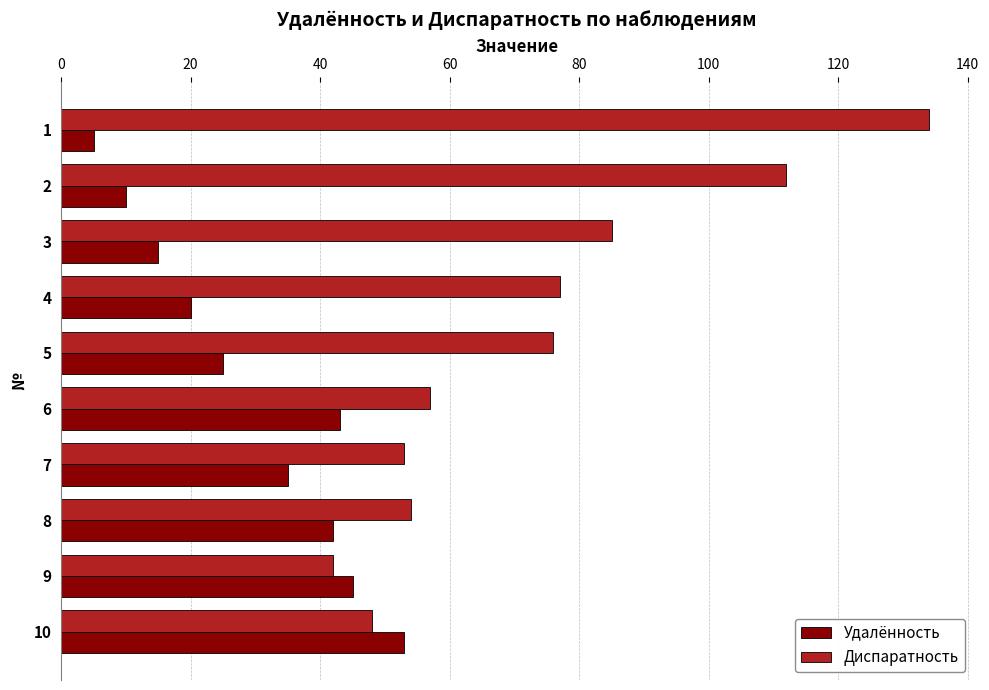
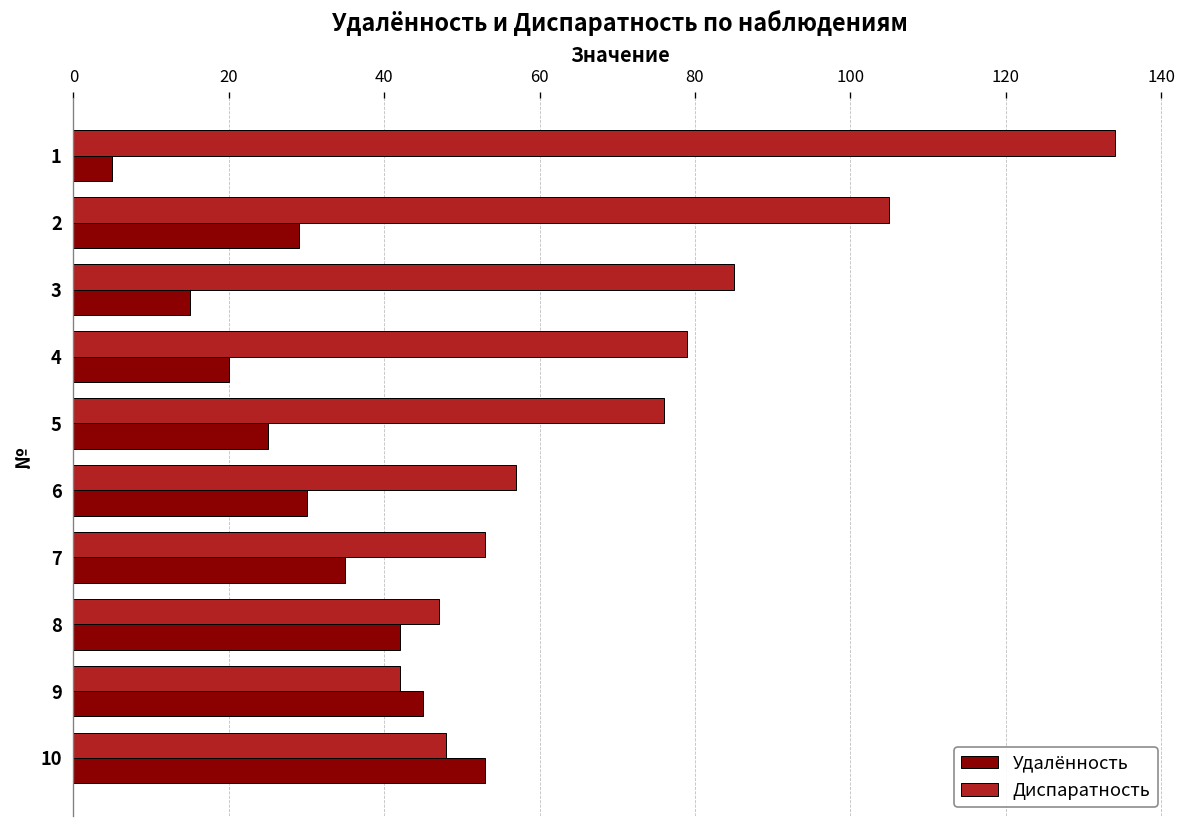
  {
    "Удалённость": {
      "1": 5,
-     "2": 10,
+     "2": 29,
      "3": 15,
      "4": 20,
      "5": 25,
-     "6": 43,
+     "6": 30,
      "7": 35,
      "8": 42,
      "9": 45,
      "10": 53
    },
    "Диспаратность": {
      "1": 134,
-     "2": 112,
+     "2": 105,
      "3": 85,
-     "4": 77,
+     "4": 79,
      "5": 76,
      "6": 57,
      "7": 53,
-     "8": 54,
+     "8": 47,
      "9": 42,
      "10": 48
    }
  }
